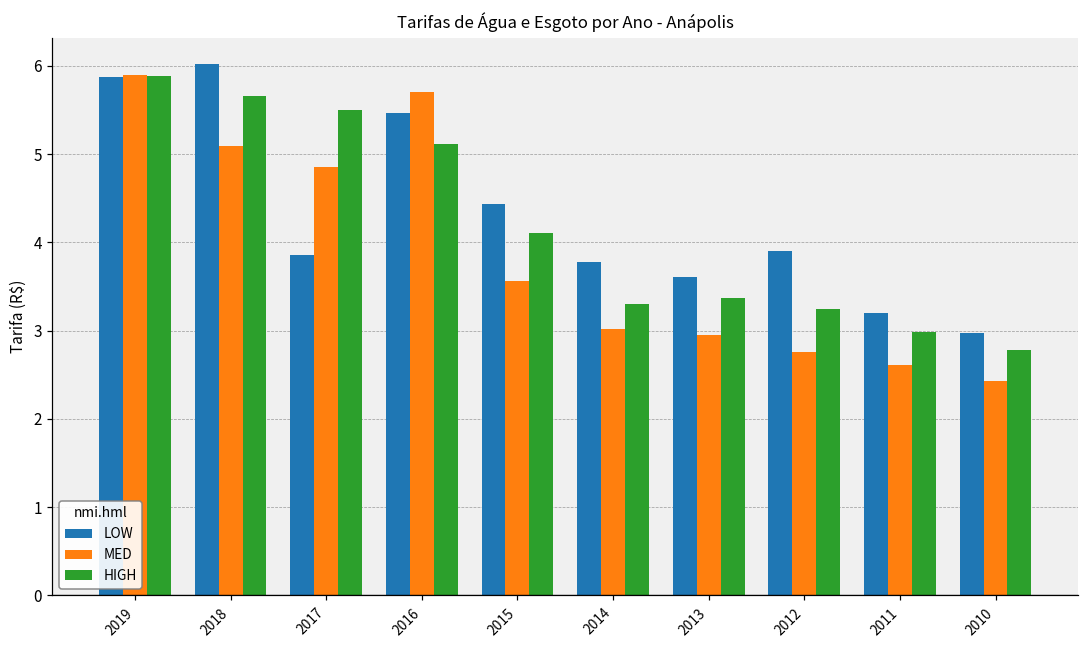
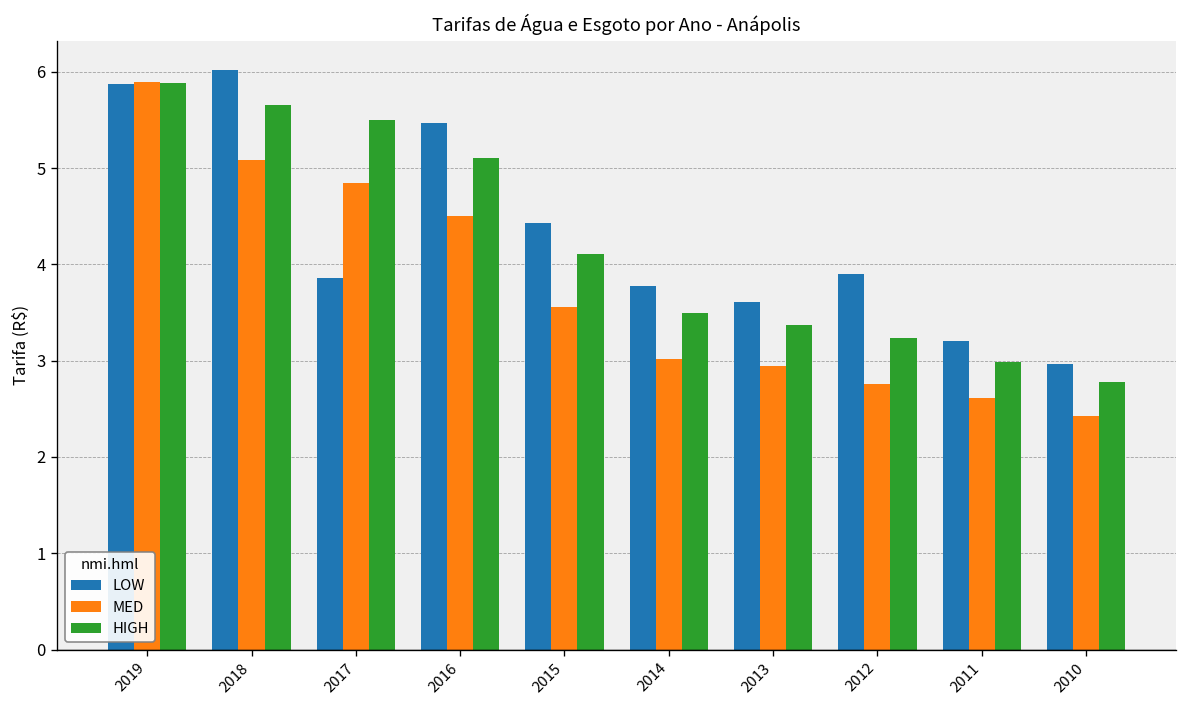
  {
    "LOW": {
      "2019": 5.9,
      "2018": 6.0,
      "2017": 3.9,
      "2016": 5.5,
      "2015": 4.4,
      "2014": 3.8,
      "2013": 3.6,
      "2012": 3.9,
      "2011": 3.2,
      "2010": 3.0
    },
    "MED": {
      "2019": 5.9,
      "2018": 5.1,
      "2017": 4.9,
-     "2016": 5.7,
+     "2016": 4.5,
      "2015": 3.6,
      "2014": 3.0,
      "2013": 3.0,
      "2012": 2.8,
      "2011": 2.6,
      "2010": 2.4
    },
    "HIGH": {
      "2019": 5.9,
      "2018": 5.7,
      "2017": 5.5,
      "2016": 5.1,
      "2015": 4.1,
-     "2014": 3.3,
+     "2014": 3.5,
      "2013": 3.4,
      "2012": 3.2,
      "2011": 3.0,
      "2010": 2.8
    }
  }
